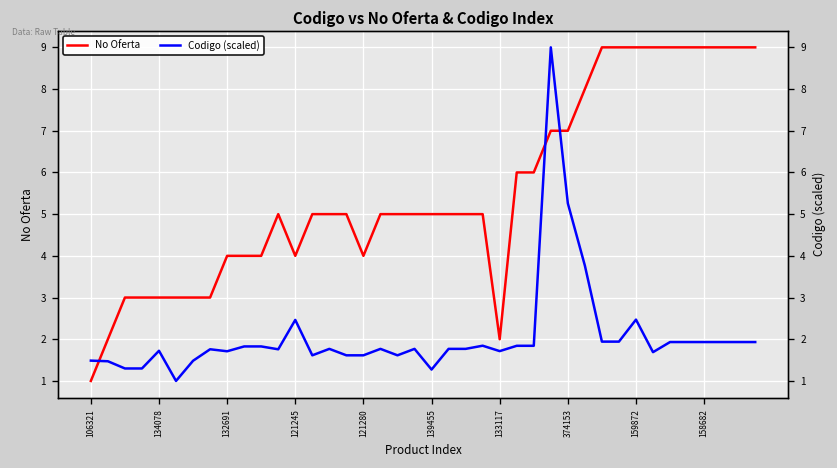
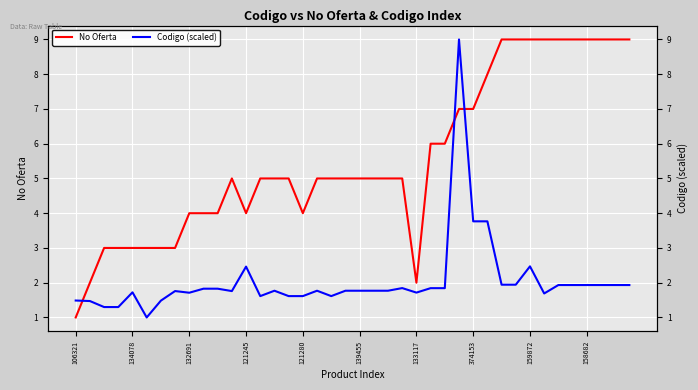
  {
    "No Oferta": {
      "106321": 1.0,
      "134078": 3.0,
      "132691": 4.0,
      "121245": 4.0,
      "121280": 4.0,
      "139455": 5.0,
      "133117": 2.0,
      "374153": 7.0,
      "159872": 9.0,
      "158682": 9.0
    },
    "Codigo (scaled)": {
      "106321": 1.5,
      "134078": 1.7,
      "132691": 1.7,
      "121245": 2.5,
      "121280": 1.6,
-     "139455": 1.3,
+     "139455": 1.8,
      "133117": 1.7,
-     "374153": 5.3,
+     "374153": 3.8,
      "159872": 2.5,
      "158682": 1.9
    }
  }
